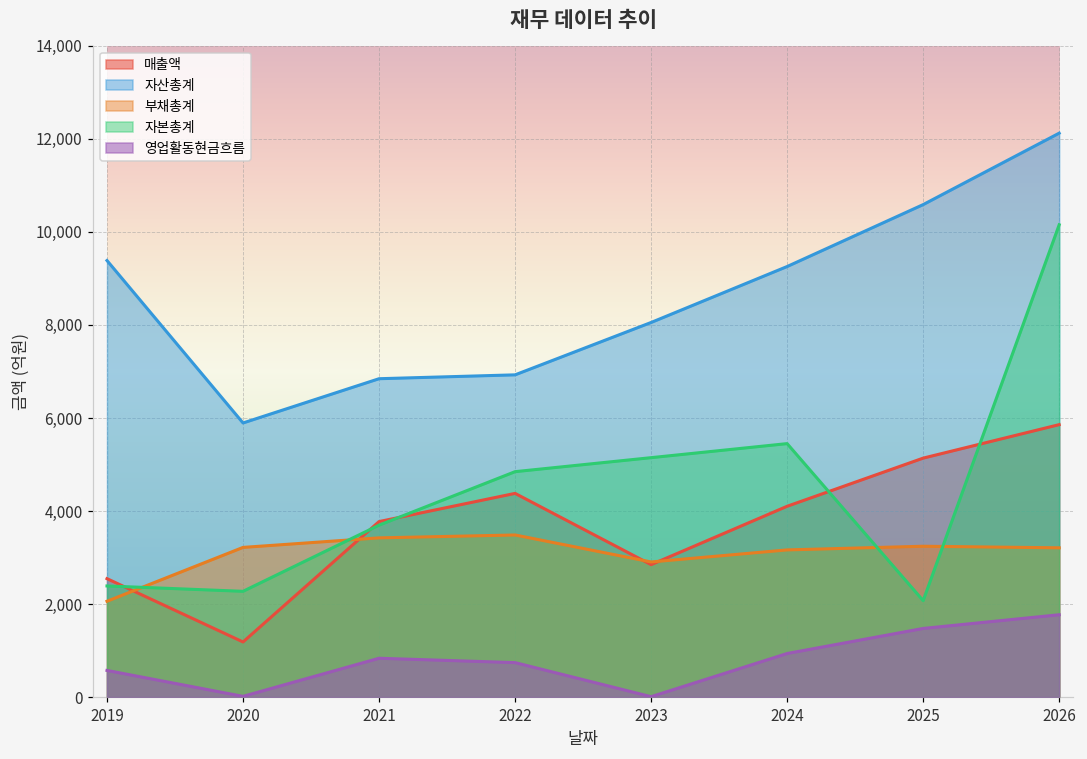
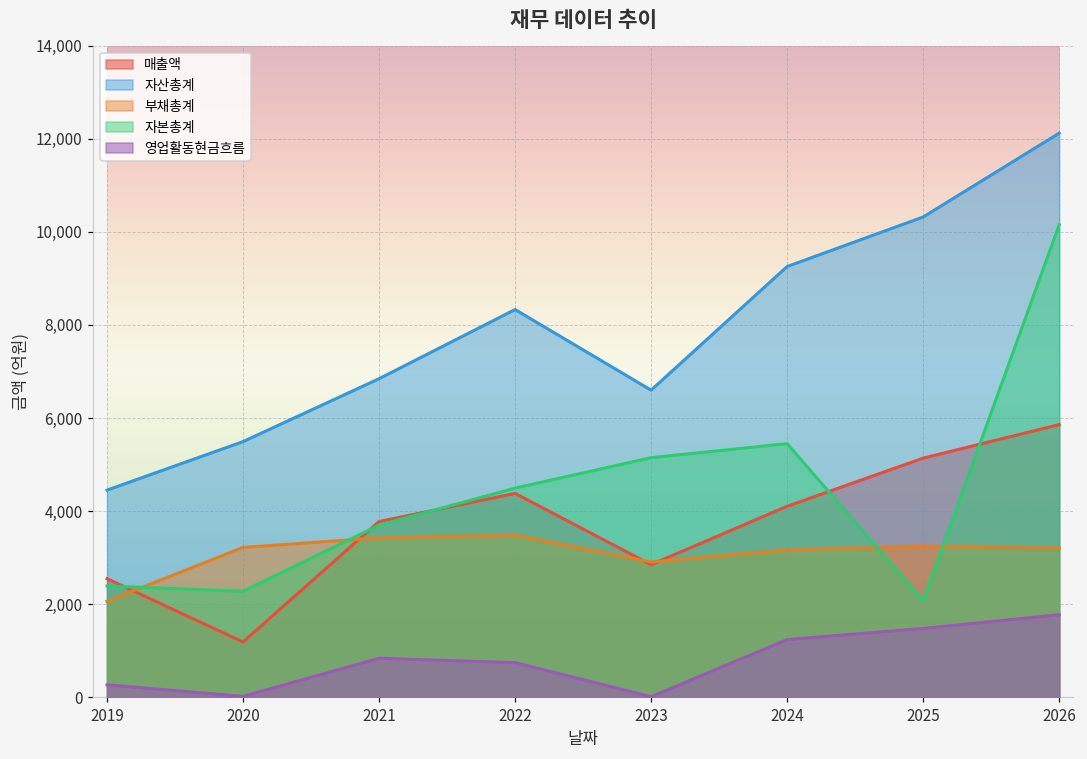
  {
    "자산총계": {
-     "2019": "9,400",
-     "2020": "5,900",
+     "2019": "4,400",
+     "2020": "5,500",
      "2021": "6,800",
-     "2022": "6,900",
-     "2023": "8,100",
+     "2022": "8,300",
+     "2023": "6,600",
      "2024": "9,300",
-     "2025": "10,600",
+     "2025": "10,300",
      "2026": "12,100"
    },
    "자본총계": {
      "2019": "2,400",
      "2020": "2,300",
      "2021": "3,700",
-     "2022": "4,800",
+     "2022": "4,500",
      "2023": "5,100",
      "2024": "5,400",
      "2025": "2,100",
      "2026": "10,200"
    },
    "영업활동현금흐름": {
-     "2019": "600",
+     "2019": "300",
      "2020": "0",
      "2021": "800",
      "2022": "700",
      "2023": "0",
-     "2024": "900",
+     "2024": "1,200",
      "2025": "1,500",
      "2026": "1,800"
    }
  }
